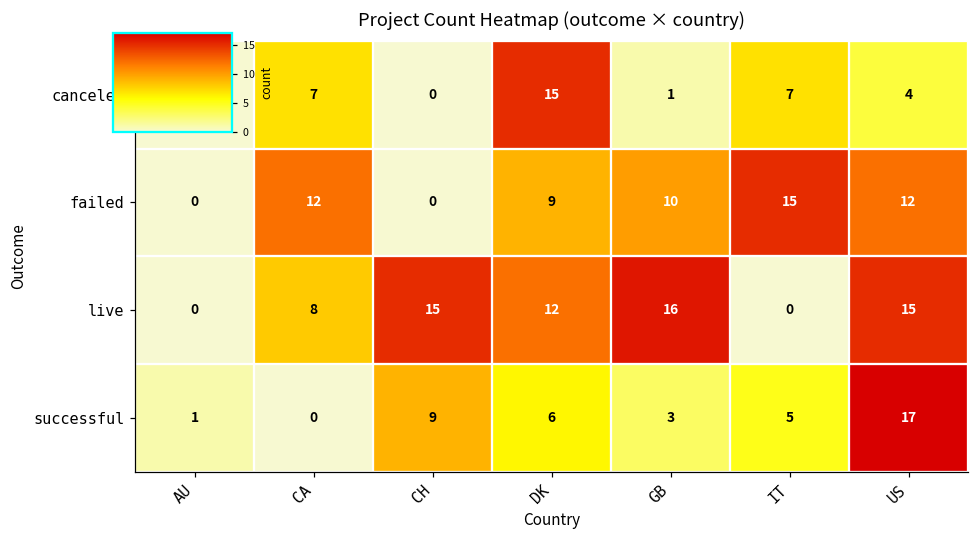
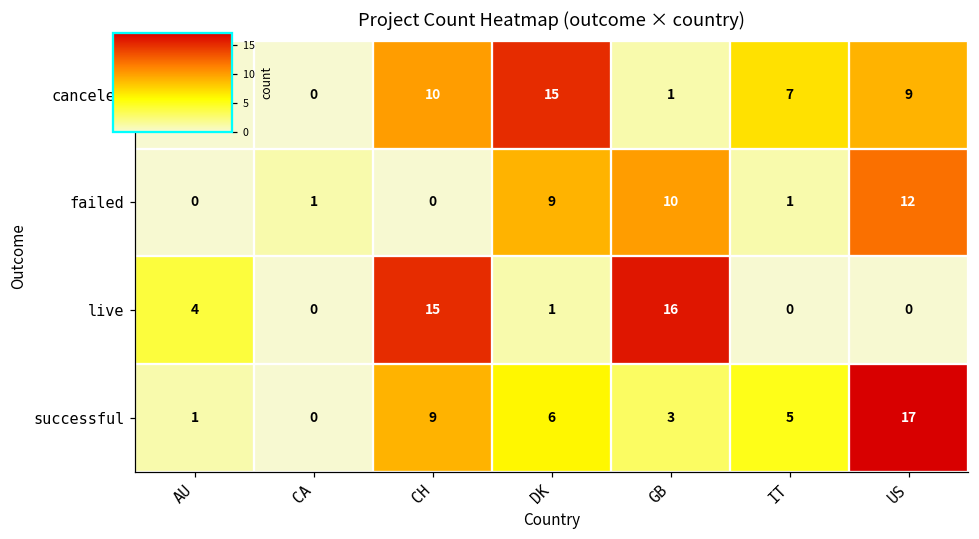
  {
    "canceled": {
      "AU": 0,
-     "CA": 7,
-     "CH": 0,
+     "CA": 0,
+     "CH": 10,
      "DK": 15,
      "GB": 1,
      "IT": 7,
-     "US": 4
+     "US": 9
    },
    "failed": {
      "AU": 0,
-     "CA": 12,
+     "CA": 1,
      "CH": 0,
      "DK": 9,
      "GB": 10,
-     "IT": 15,
+     "IT": 1,
      "US": 12
    },
    "live": {
-     "AU": 0,
-     "CA": 8,
+     "AU": 4,
+     "CA": 0,
      "CH": 15,
-     "DK": 12,
+     "DK": 1,
      "GB": 16,
      "IT": 0,
-     "US": 15
+     "US": 0
    },
    "successful": {
      "AU": 1,
      "CA": 0,
      "CH": 9,
      "DK": 6,
      "GB": 3,
      "IT": 5,
      "US": 17
    }
  }
